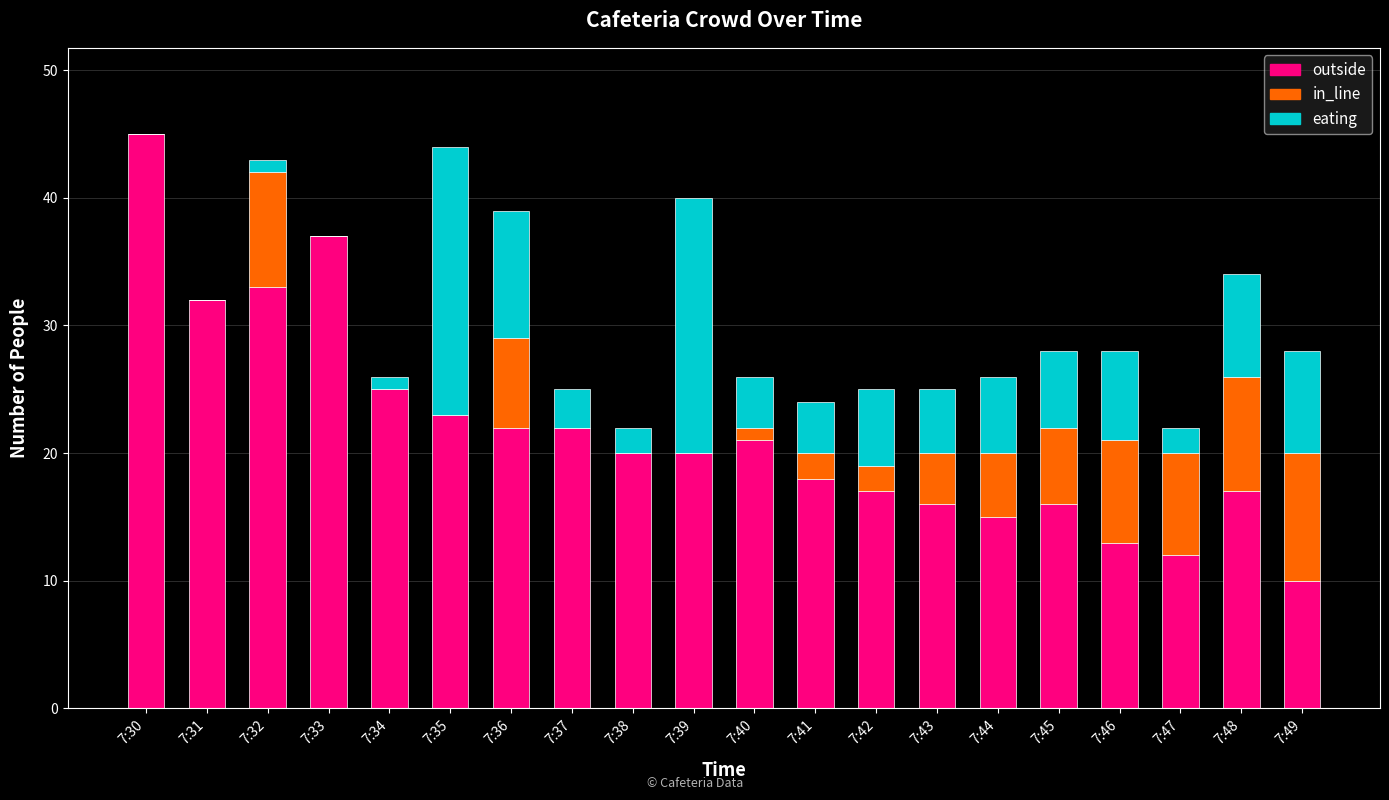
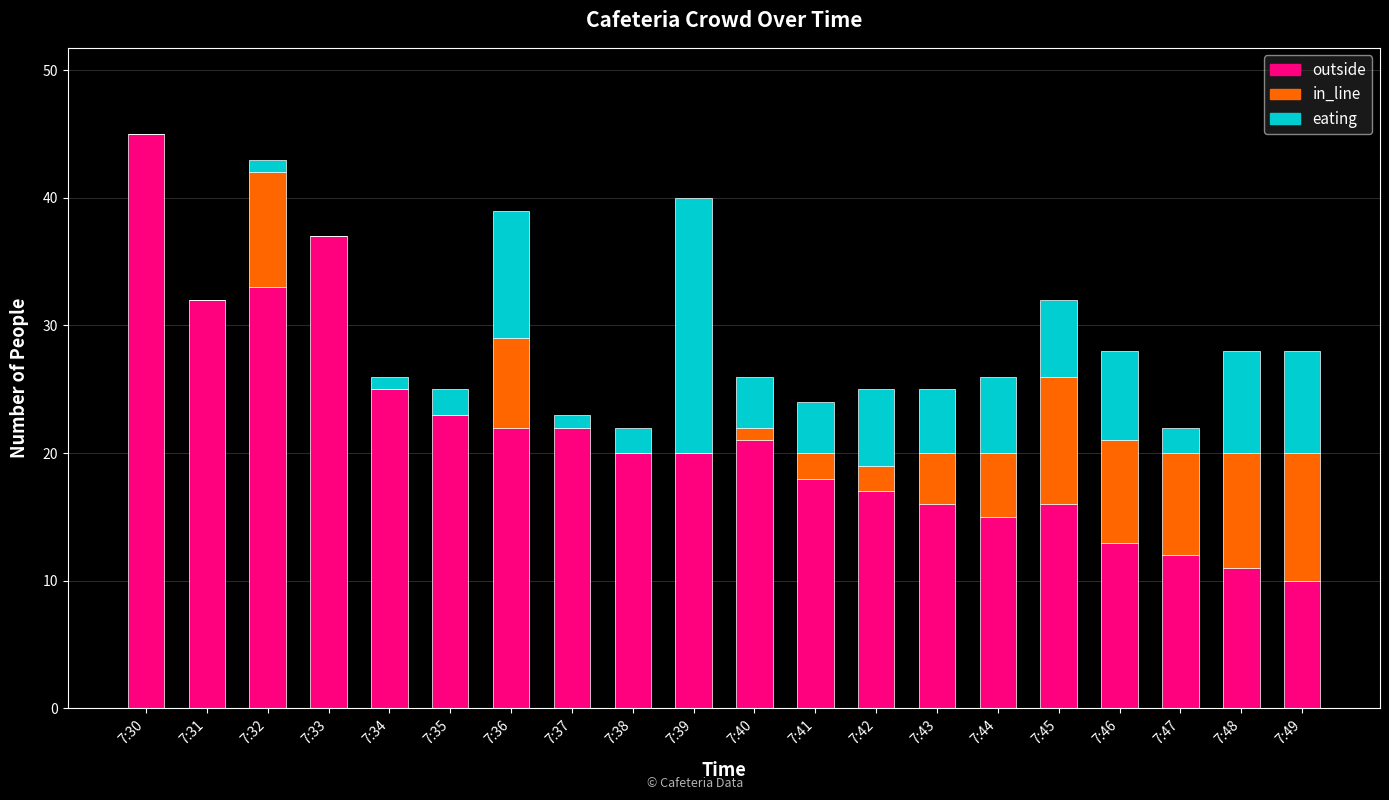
  {
    "outside": {
      "7:30": 45,
      "7:31": 32,
      "7:32": 33,
      "7:33": 37,
      "7:34": 25,
      "7:35": 23,
      "7:36": 22,
      "7:37": 22,
      "7:38": 20,
      "7:39": 20,
      "7:40": 21,
      "7:41": 18,
      "7:42": 17,
      "7:43": 16,
      "7:44": 15,
      "7:45": 16,
      "7:46": 13,
      "7:47": 12,
-     "7:48": 17,
+     "7:48": 11,
      "7:49": 10
    },
    "in_line": {
      "7:30": 0,
      "7:31": 0,
      "7:32": 9,
      "7:33": 0,
      "7:34": 0,
      "7:35": 0,
      "7:36": 7,
      "7:37": 0,
      "7:38": 0,
      "7:39": 0,
      "7:40": 1,
      "7:41": 2,
      "7:42": 2,
      "7:43": 4,
      "7:44": 5,
-     "7:45": 6,
+     "7:45": 10,
      "7:46": 8,
      "7:47": 8,
      "7:48": 9,
      "7:49": 10
    },
    "eating": {
      "7:30": 0,
      "7:31": 0,
      "7:32": 1,
      "7:33": 0,
      "7:34": 1,
-     "7:35": 21,
+     "7:35": 2,
      "7:36": 10,
-     "7:37": 3,
+     "7:37": 1,
      "7:38": 2,
      "7:39": 20,
      "7:40": 4,
      "7:41": 4,
      "7:42": 6,
      "7:43": 5,
      "7:44": 6,
      "7:45": 6,
      "7:46": 7,
      "7:47": 2,
      "7:48": 8,
      "7:49": 8
    }
  }
